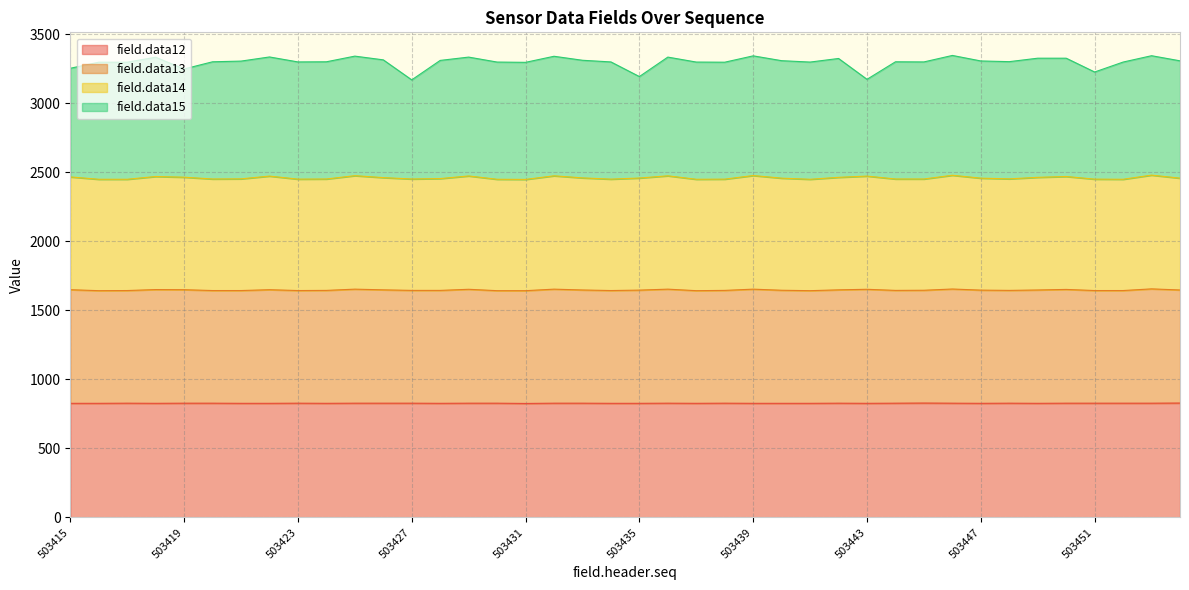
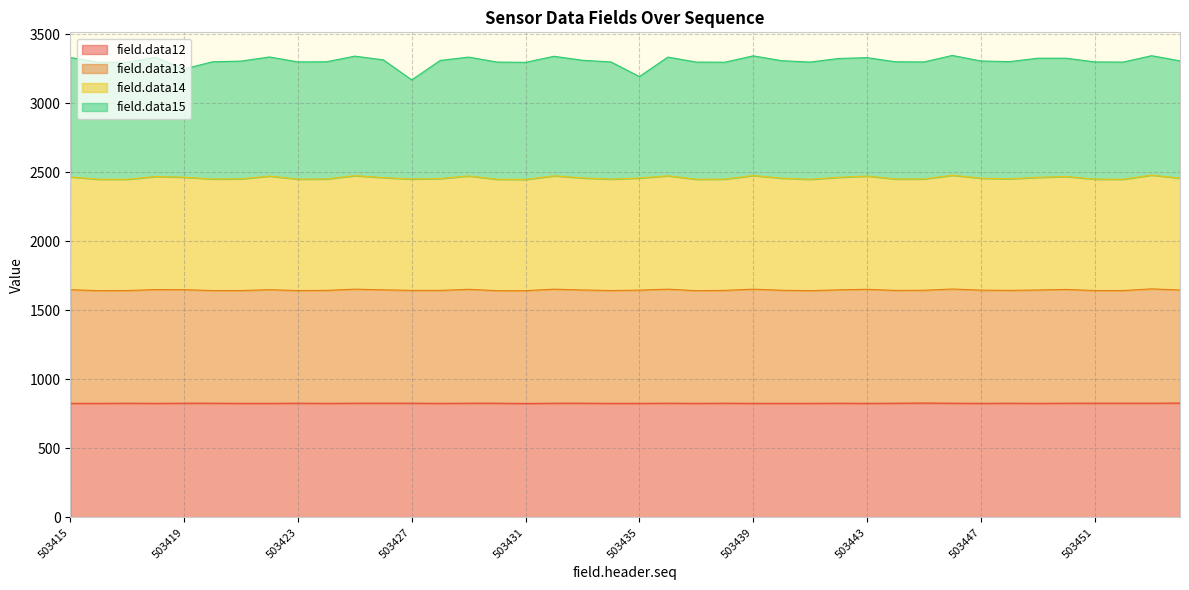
  {
    "field.data15": {
-     "503415": 790,
+     "503415": 870,
      "503423": 850,
      "503427": 720,
      "503431": 850,
      "503435": 740,
      "503439": 870,
-     "503443": 700,
+     "503443": 860,
      "503447": 850,
-     "503451": 780
+     "503451": 850
    }
  }
